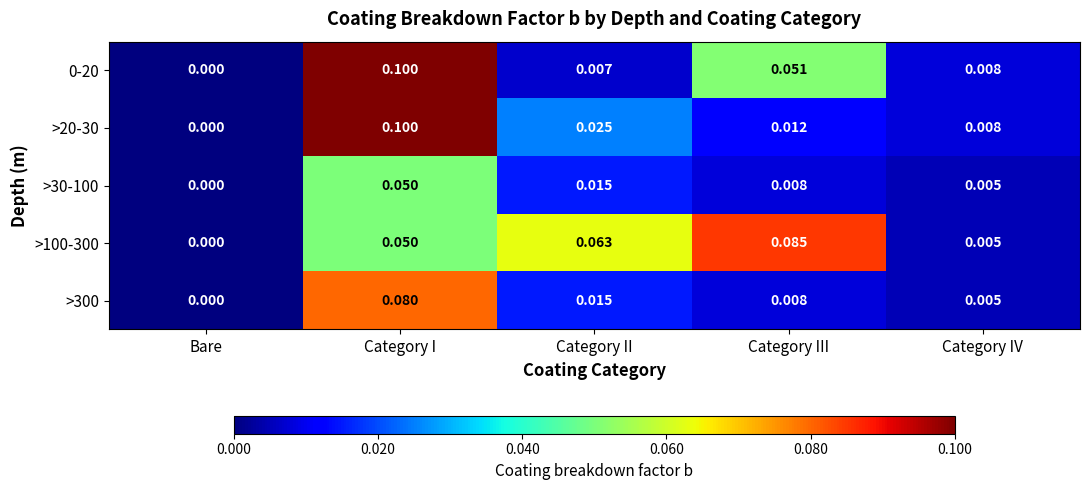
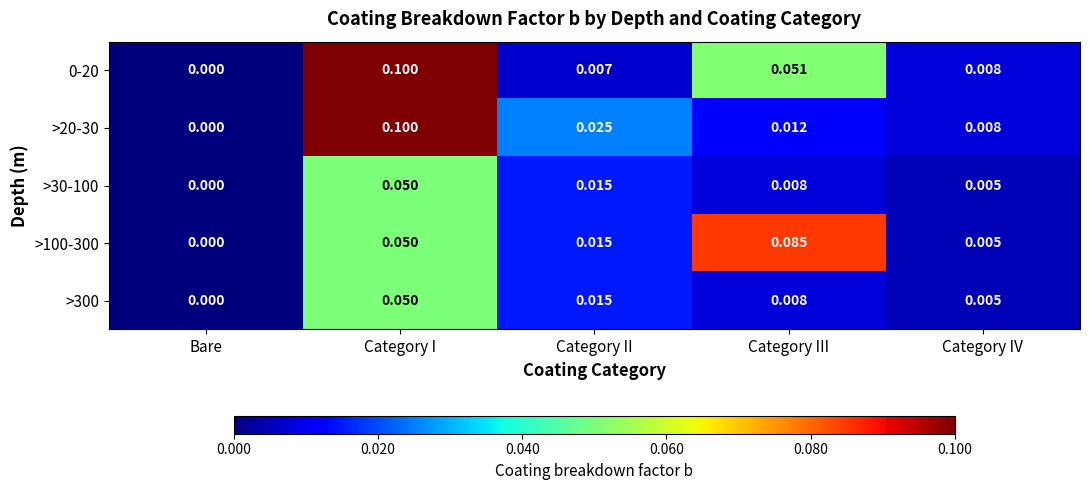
  {
    "0-20": {
      "Bare": 0.000,
      "Category I": 0.100,
      "Category II": 0.007,
      "Category III": 0.051,
      "Category IV": 0.008
    },
    ">20-30": {
      "Bare": 0.000,
      "Category I": 0.100,
      "Category II": 0.025,
      "Category III": 0.012,
      "Category IV": 0.008
    },
    ">30-100": {
      "Bare": 0.000,
      "Category I": 0.050,
      "Category II": 0.015,
      "Category III": 0.008,
      "Category IV": 0.005
    },
    ">100-300": {
      "Bare": 0.000,
      "Category I": 0.050,
-     "Category II": 0.063,
+     "Category II": 0.015,
      "Category III": 0.085,
      "Category IV": 0.005
    },
    ">300": {
      "Bare": 0.000,
-     "Category I": 0.080,
+     "Category I": 0.050,
      "Category II": 0.015,
      "Category III": 0.008,
      "Category IV": 0.005
    }
  }
